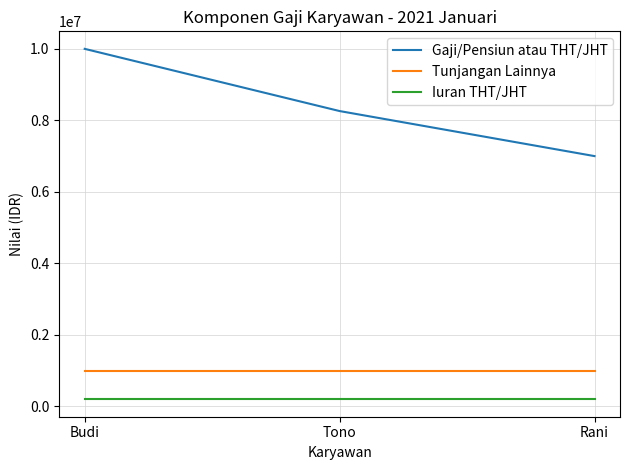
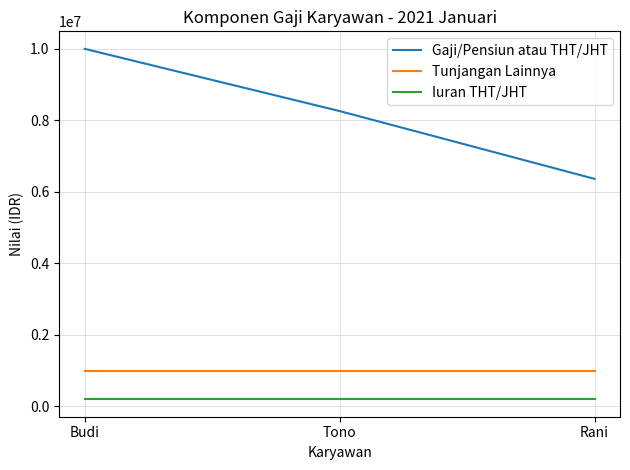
  {
    "Gaji/Pensiun atau THT/JHT": {
      "Budi": 10000000,
      "Tono": 8300000,
-     "Rani": 7000000
+     "Rani": 6400000
    },
    "Tunjangan Lainnya": {
      "Budi": 1000000,
      "Tono": 1000000,
      "Rani": 1000000
    },
    "Iuran THT/JHT": {
      "Budi": 200000,
      "Tono": 200000,
      "Rani": 200000
    }
  }
